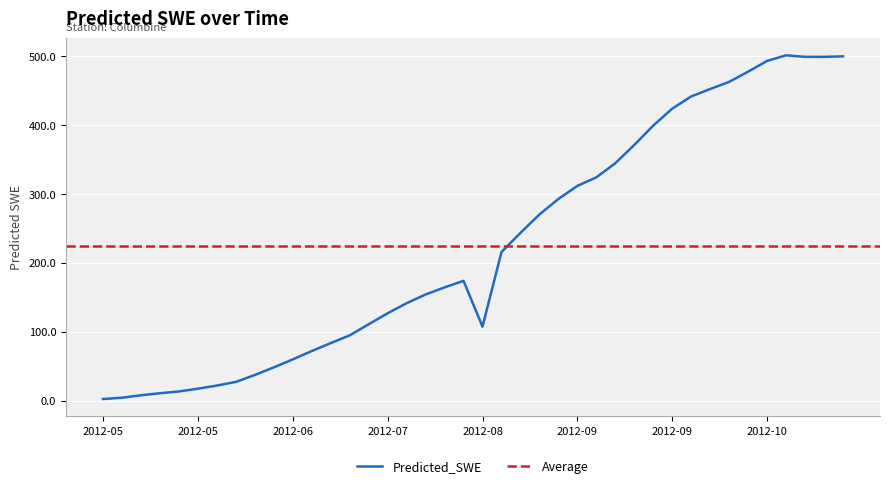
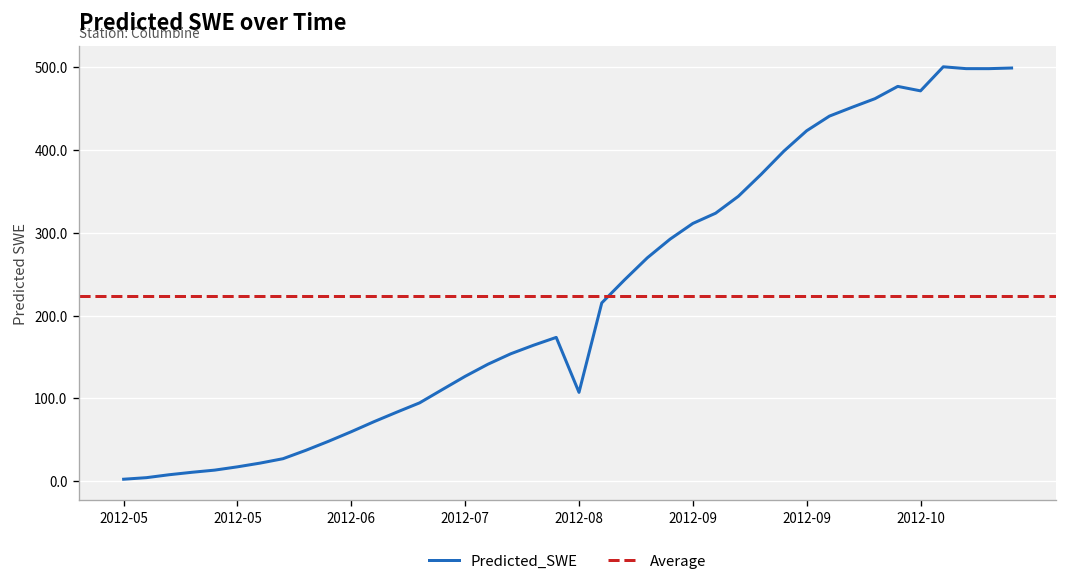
  {
    "2012-06": 60,
    "2012-07": 130,
    "2012-08": 110,
-   "2012-10": 490
+   "2012-10": 470
  }
